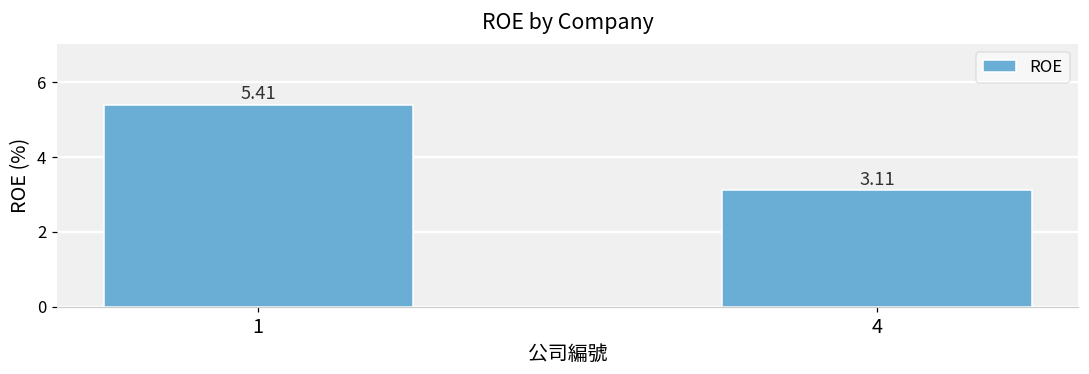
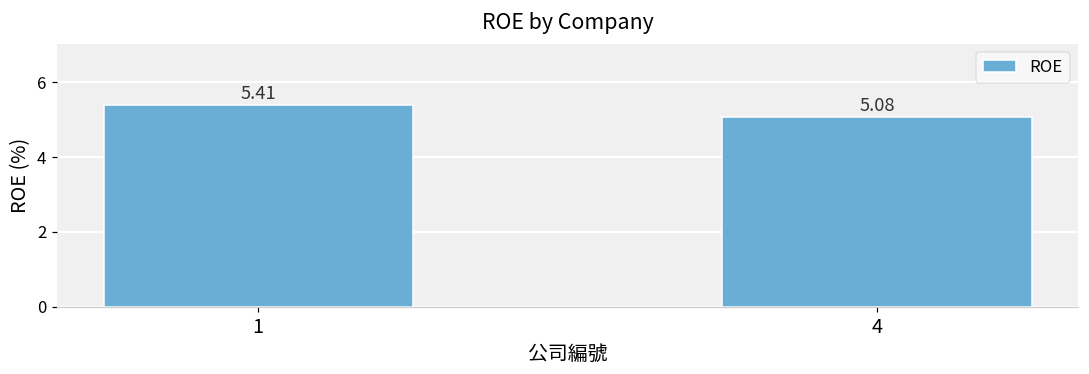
  {
    "1": 5.41,
-   "4": 3.11
+   "4": 5.08
  }
